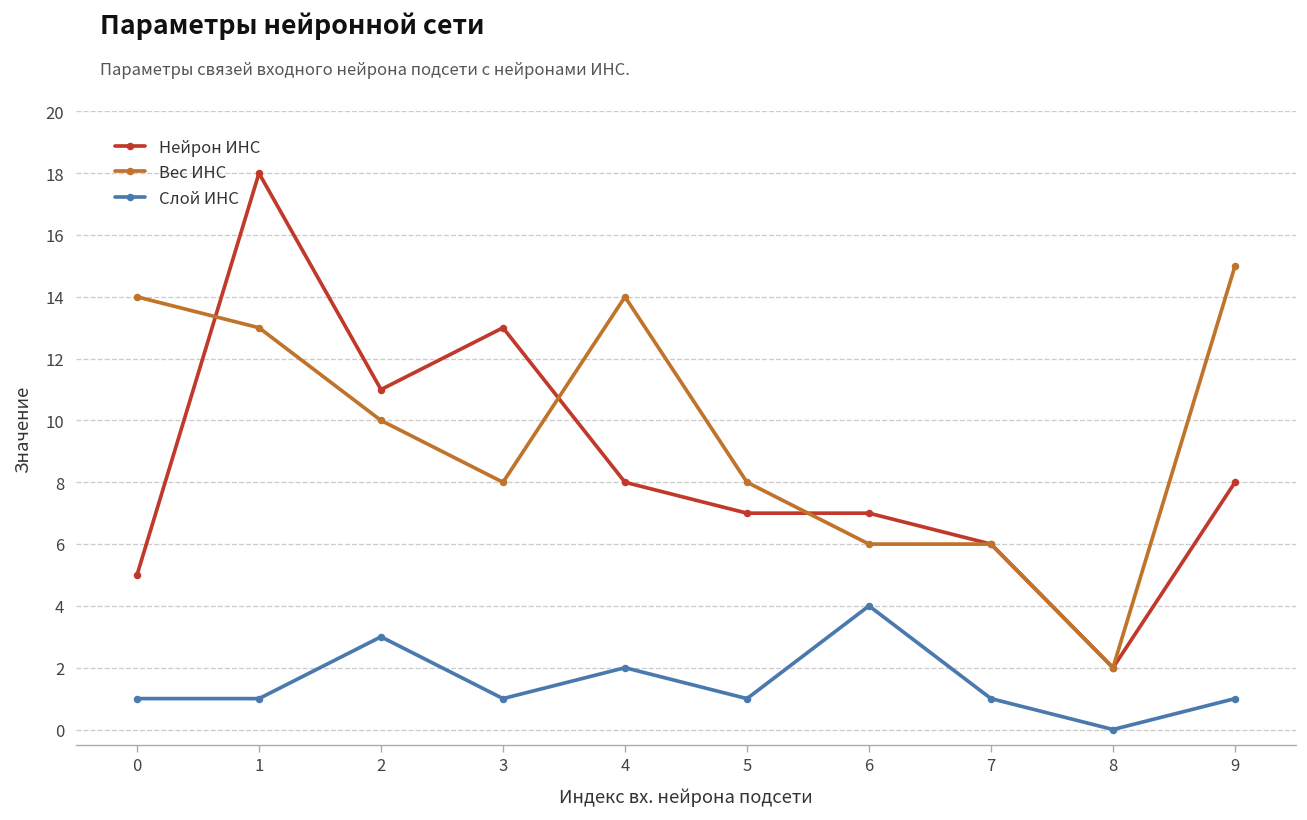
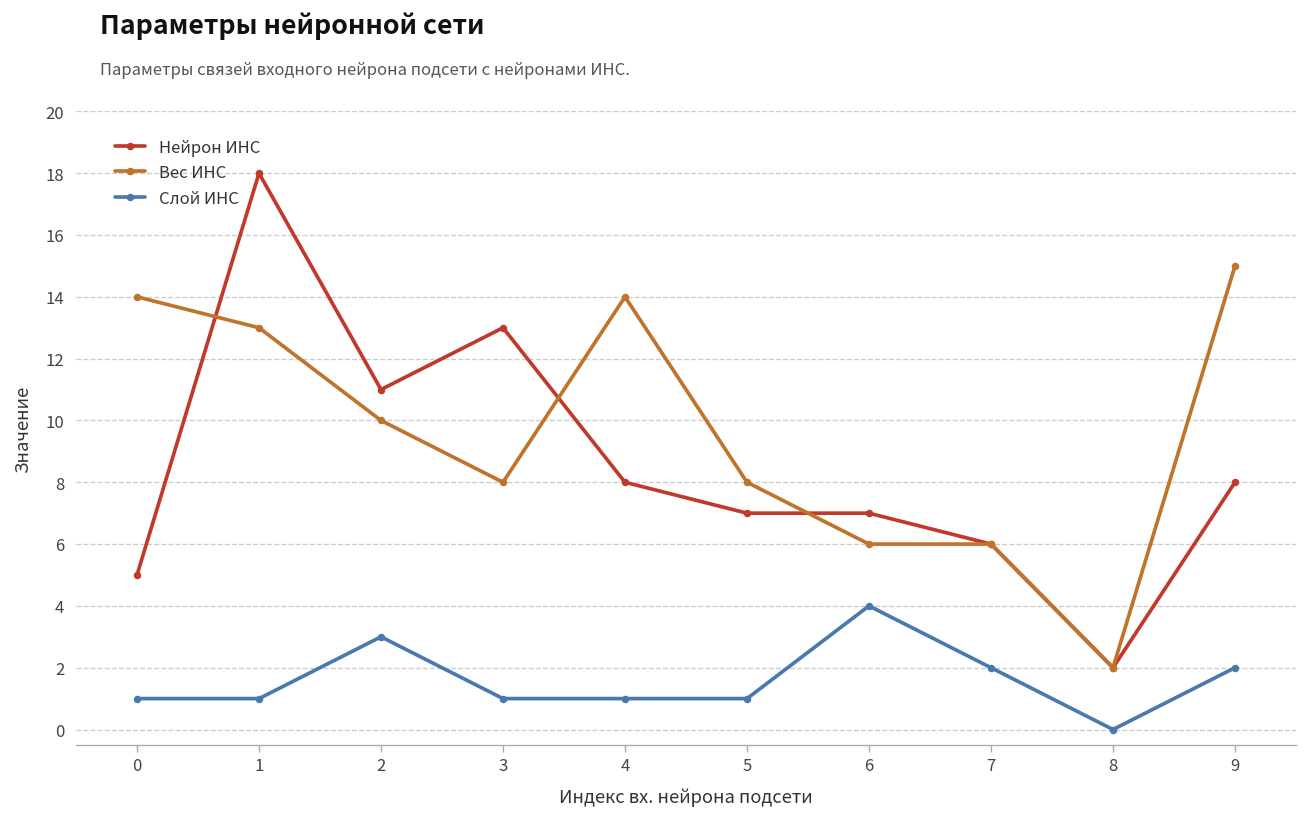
  {
    "Слой ИНС": {
      "0": 1,
      "1": 1,
      "2": 3,
      "3": 1,
-     "4": 2,
+     "4": 1,
      "5": 1,
      "6": 4,
-     "7": 1,
+     "7": 2,
      "8": 0,
-     "9": 1
+     "9": 2
    }
  }
